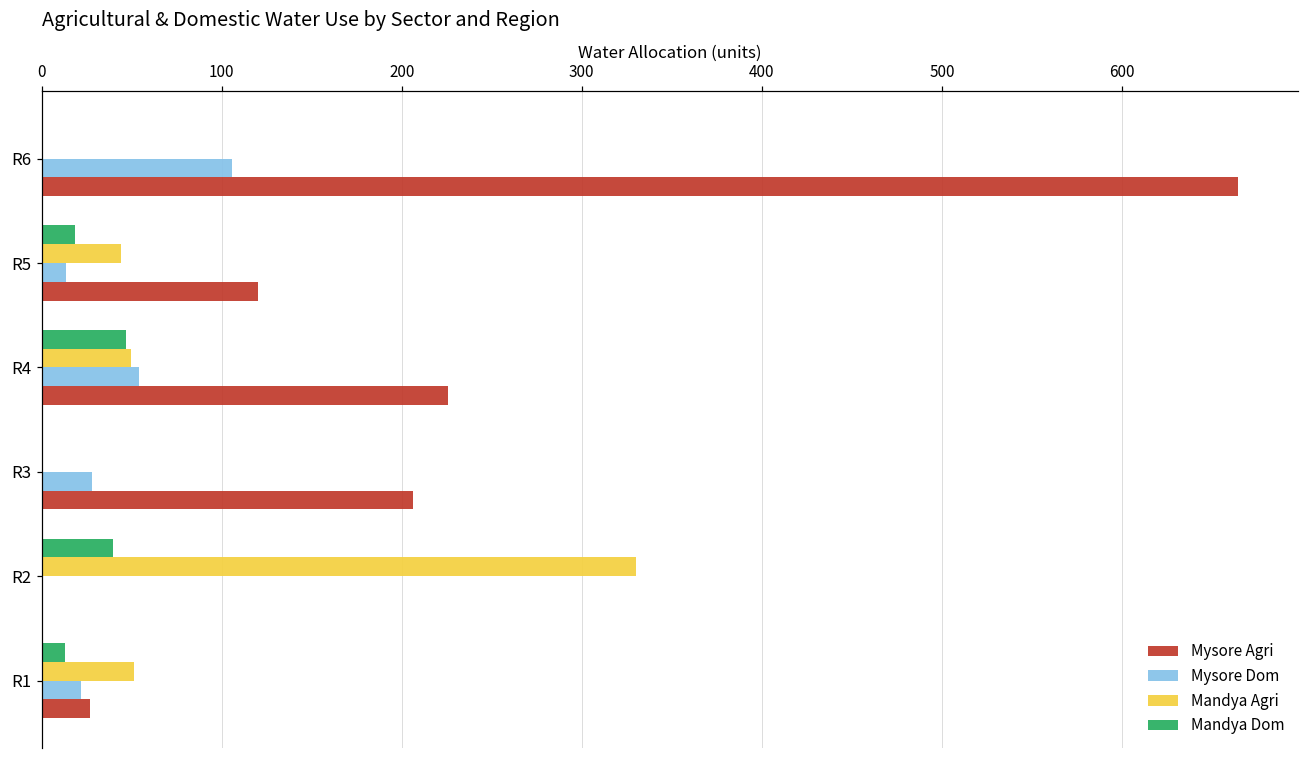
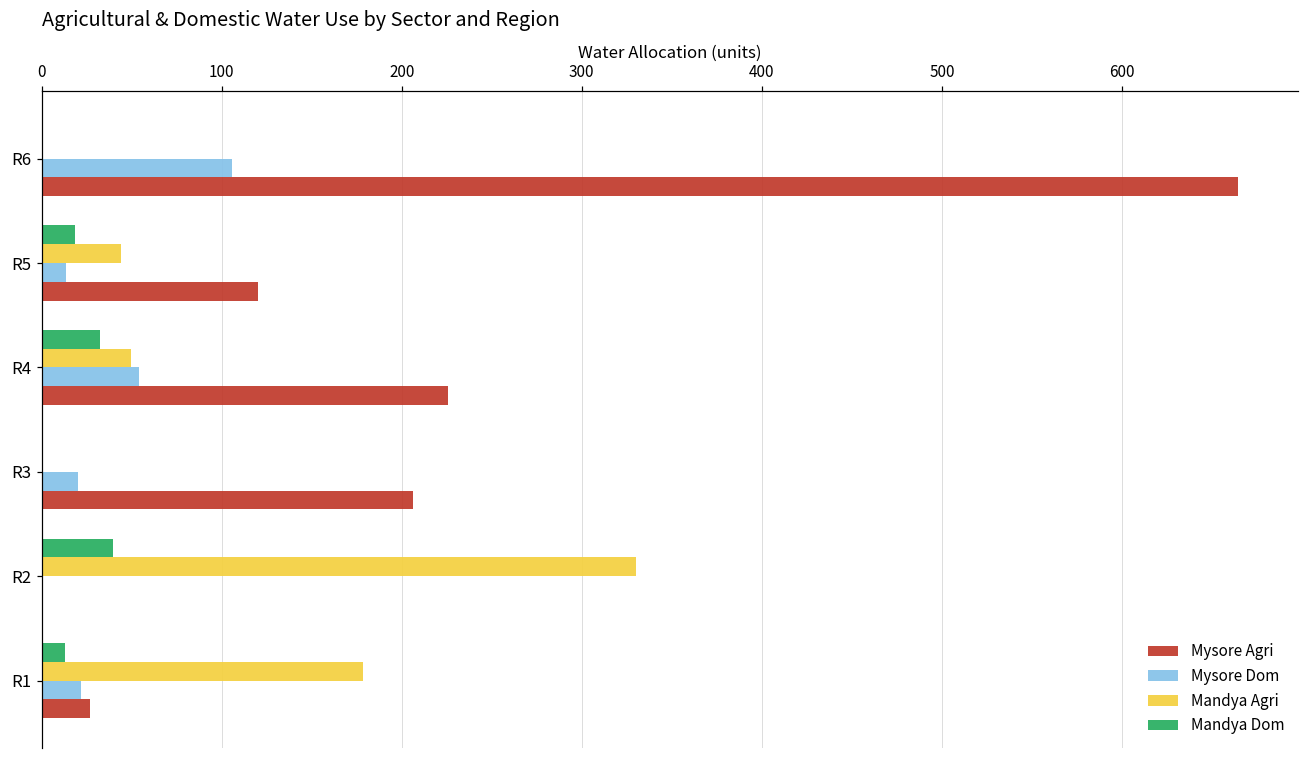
  {
    "Mysore Agri": {
      "R6": 665,
      "R5": 120,
      "R4": 226,
      "R3": 206,
      "R2": 0,
      "R1": 27
    },
    "Mysore Dom": {
      "R6": 106,
      "R5": 14,
      "R4": 54,
-     "R3": 28,
+     "R3": 20,
      "R2": 0,
      "R1": 22
    },
    "Mandya Agri": {
      "R6": 0,
      "R5": 44,
      "R4": 50,
      "R3": 0,
      "R2": 330,
-     "R1": 51
+     "R1": 179
    },
    "Mandya Dom": {
      "R6": 0,
      "R5": 19,
-     "R4": 47,
+     "R4": 33,
      "R3": 0,
      "R2": 39,
      "R1": 13
    }
  }
